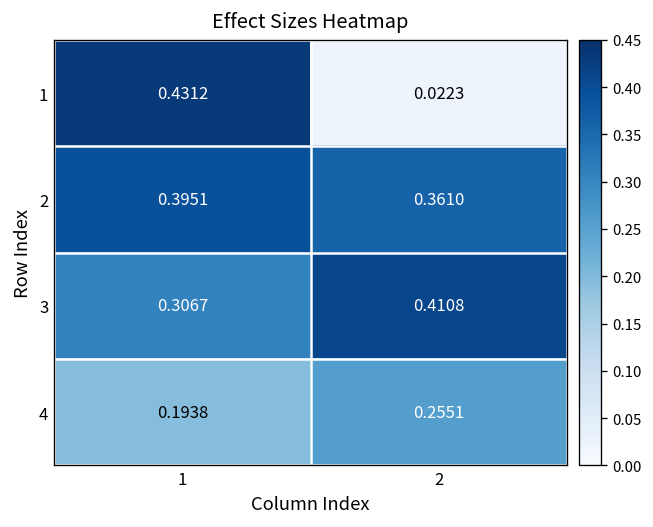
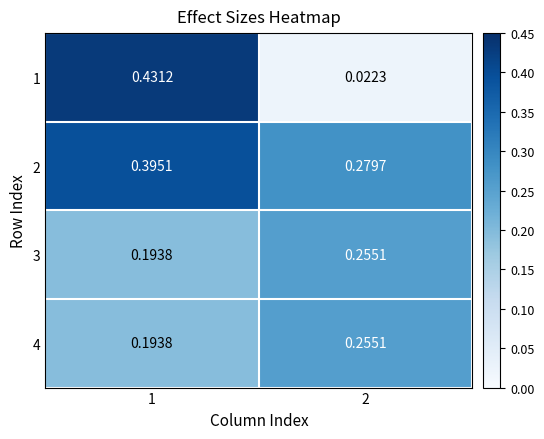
  {
    "1": {
      "1": 0.4312,
      "2": 0.0223
    },
    "2": {
      "1": 0.3951,
-     "2": 0.3610
+     "2": 0.2797
    },
    "3": {
-     "1": 0.3067,
-     "2": 0.4108
+     "1": 0.1938,
+     "2": 0.2551
    },
    "4": {
      "1": 0.1938,
      "2": 0.2551
    }
  }
